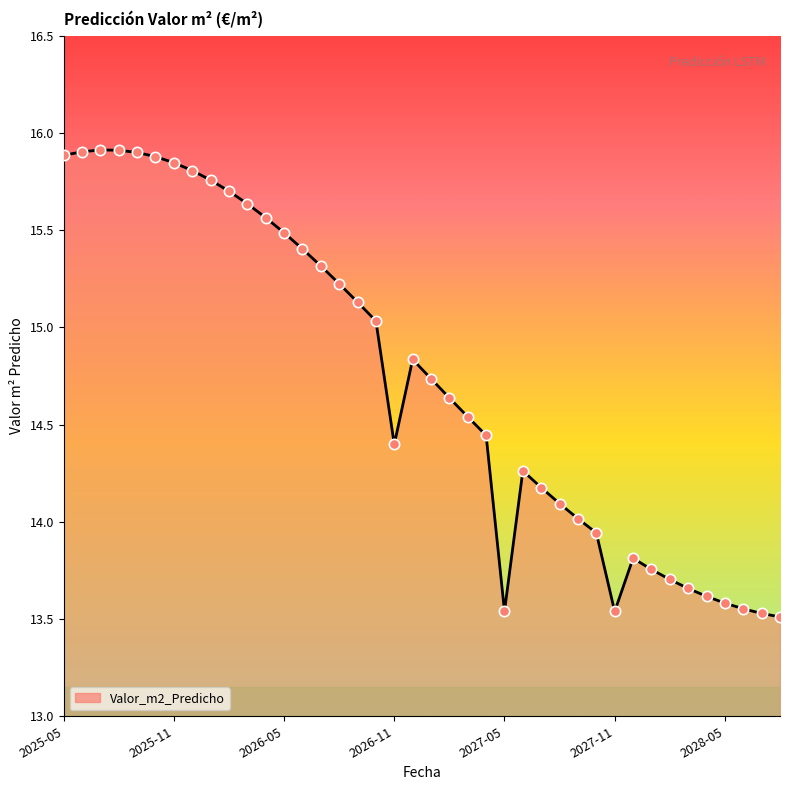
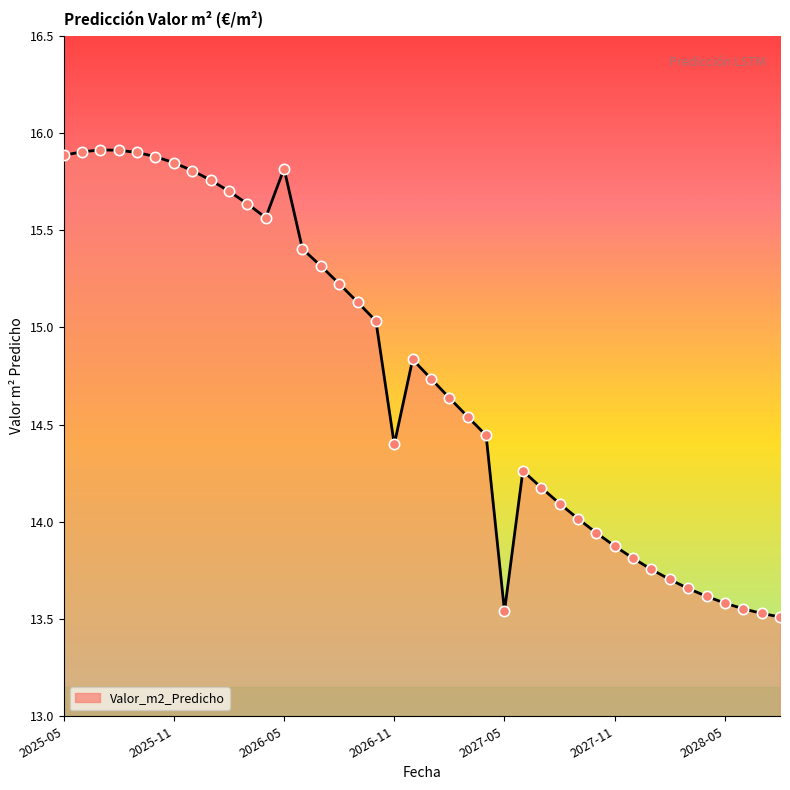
  {
    "2025-05": 15.88,
    "2025-11": 15.85,
-   "2026-05": 15.49,
+   "2026-05": 15.82,
    "2026-11": 14.40,
    "2027-05": 13.54,
-   "2027-11": 13.54,
+   "2027-11": 13.88,
    "2028-05": 13.58
  }
